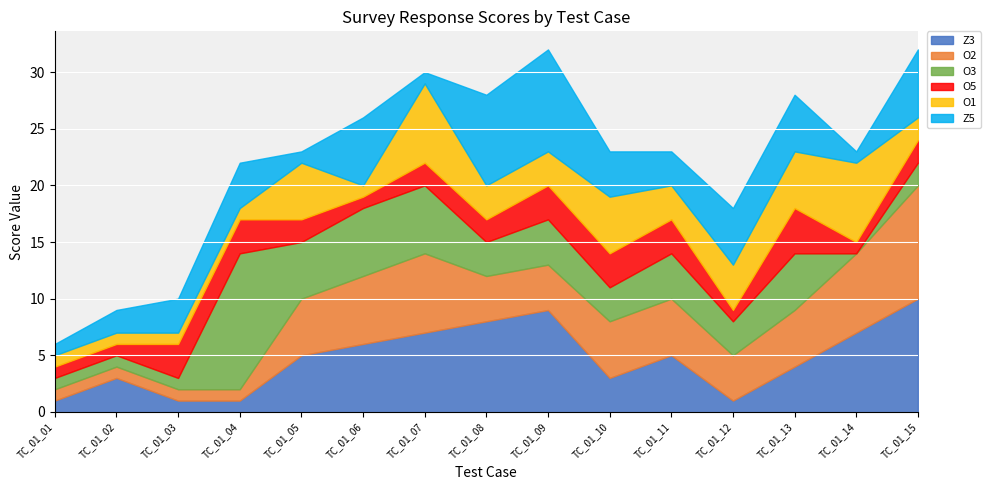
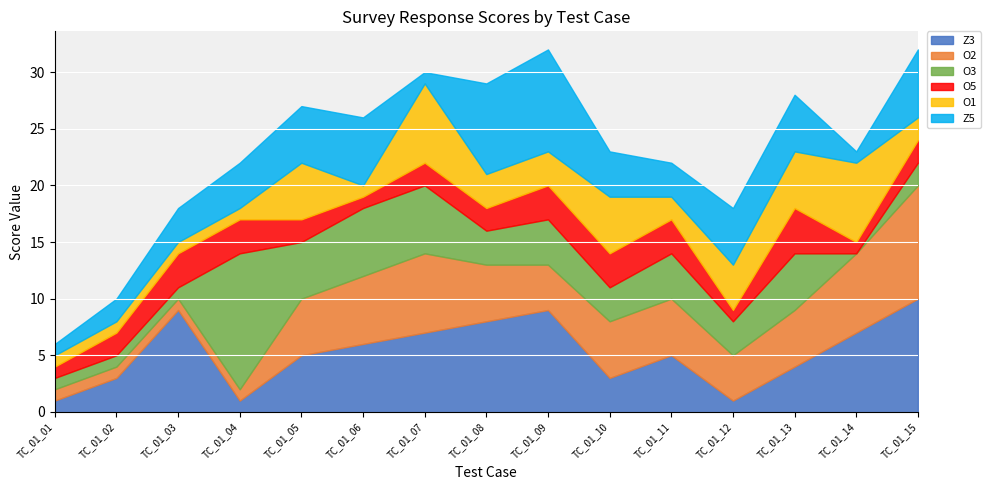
  {
    "Z3": {
      "TC_01_01": 1,
      "TC_01_02": 3,
-     "TC_01_03": 1,
+     "TC_01_03": 9,
      "TC_01_04": 1,
      "TC_01_05": 5,
      "TC_01_06": 6,
      "TC_01_07": 7,
      "TC_01_08": 8,
      "TC_01_09": 9,
      "TC_01_10": 3,
      "TC_01_11": 5,
      "TC_01_12": 1,
      "TC_01_13": 4,
      "TC_01_14": 7,
      "TC_01_15": 10
    },
    "O2": {
      "TC_01_01": 1,
      "TC_01_02": 1,
      "TC_01_03": 1,
      "TC_01_04": 1,
      "TC_01_05": 5,
      "TC_01_06": 6,
      "TC_01_07": 7,
-     "TC_01_08": 4,
+     "TC_01_08": 5,
      "TC_01_09": 4,
      "TC_01_10": 5,
      "TC_01_11": 5,
      "TC_01_12": 4,
      "TC_01_13": 5,
      "TC_01_15": 10
    },
    "O3": {
      "TC_01_01": 1,
      "TC_01_02": 1,
      "TC_01_03": 1,
      "TC_01_04": 12,
      "TC_01_05": 5,
      "TC_01_06": 6,
      "TC_01_07": 6,
      "TC_01_08": 3,
      "TC_01_09": 4,
      "TC_01_10": 3,
      "TC_01_11": 4,
      "TC_01_12": 3,
      "TC_01_13": 5,
      "TC_01_15": 2
    },
    "O5": {
      "TC_01_01": 1,
-     "TC_01_02": 1,
+     "TC_01_02": 2,
      "TC_01_03": 3,
      "TC_01_04": 3,
      "TC_01_05": 2,
      "TC_01_06": 1,
      "TC_01_07": 2,
      "TC_01_08": 2,
      "TC_01_09": 3,
      "TC_01_10": 3,
      "TC_01_11": 3,
      "TC_01_12": 1,
      "TC_01_13": 4,
      "TC_01_14": 1,
      "TC_01_15": 2
    },
    "O1": {
      "TC_01_01": 1,
      "TC_01_02": 1,
      "TC_01_03": 1,
      "TC_01_04": 1,
      "TC_01_05": 5,
      "TC_01_06": 1,
      "TC_01_07": 7,
      "TC_01_08": 3,
      "TC_01_09": 3,
      "TC_01_10": 5,
-     "TC_01_11": 3,
+     "TC_01_11": 2,
      "TC_01_12": 4,
      "TC_01_13": 5,
      "TC_01_14": 7,
      "TC_01_15": 2
    },
    "Z5": {
      "TC_01_01": 1,
      "TC_01_02": 2,
      "TC_01_03": 3,
      "TC_01_04": 4,
-     "TC_01_05": 1,
+     "TC_01_05": 5,
      "TC_01_06": 6,
      "TC_01_07": 1,
      "TC_01_08": 8,
      "TC_01_09": 9,
      "TC_01_10": 4,
      "TC_01_11": 3,
      "TC_01_12": 5,
      "TC_01_13": 5,
      "TC_01_14": 1,
      "TC_01_15": 6
    }
  }
